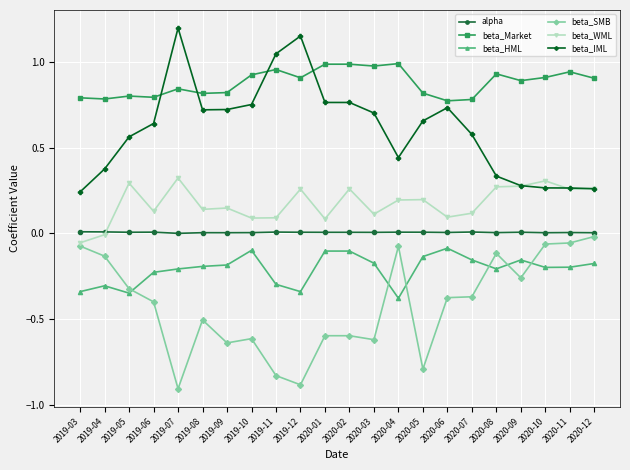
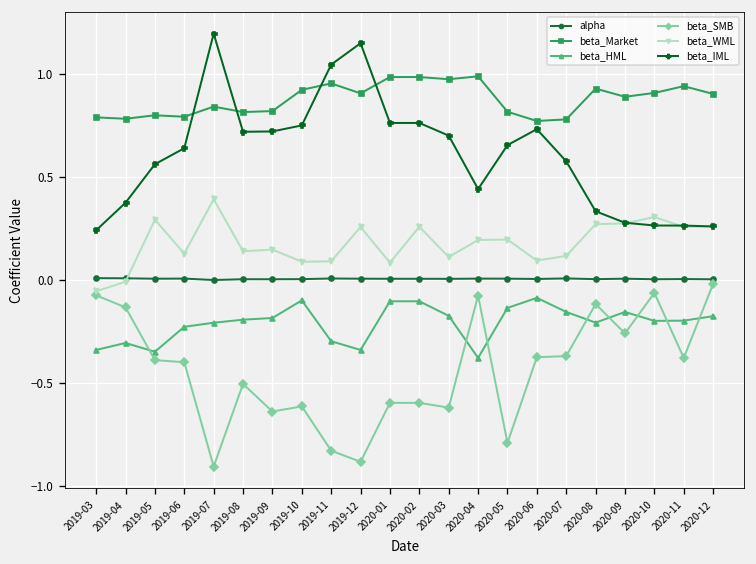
  {
    "beta_SMB": {
      "2019-03": -0.07,
      "2019-04": -0.13,
-     "2019-05": -0.32,
+     "2019-05": -0.39,
      "2019-06": -0.40,
      "2019-07": -0.91,
      "2019-08": -0.50,
      "2019-09": -0.64,
      "2019-10": -0.61,
      "2019-11": -0.83,
      "2019-12": -0.88,
      "2020-01": -0.60,
      "2020-02": -0.60,
      "2020-03": -0.62,
      "2020-04": -0.07,
      "2020-05": -0.79,
      "2020-06": -0.37,
      "2020-07": -0.37,
      "2020-08": -0.12,
      "2020-09": -0.26,
      "2020-10": -0.06,
-     "2020-11": -0.06,
+     "2020-11": -0.38,
      "2020-12": -0.02
    },
    "beta_WML": {
      "2019-03": -0.05,
      "2019-04": -0.01,
      "2019-05": 0.29,
      "2019-06": 0.13,
-     "2019-07": 0.32,
+     "2019-07": 0.39,
      "2019-08": 0.14,
      "2019-09": 0.15,
      "2019-10": 0.09,
      "2019-11": 0.09,
      "2019-12": 0.26,
      "2020-01": 0.08,
      "2020-02": 0.26,
      "2020-03": 0.11,
      "2020-04": 0.20,
      "2020-05": 0.20,
      "2020-06": 0.09,
      "2020-07": 0.12,
      "2020-08": 0.27,
      "2020-10": 0.31
    }
  }
